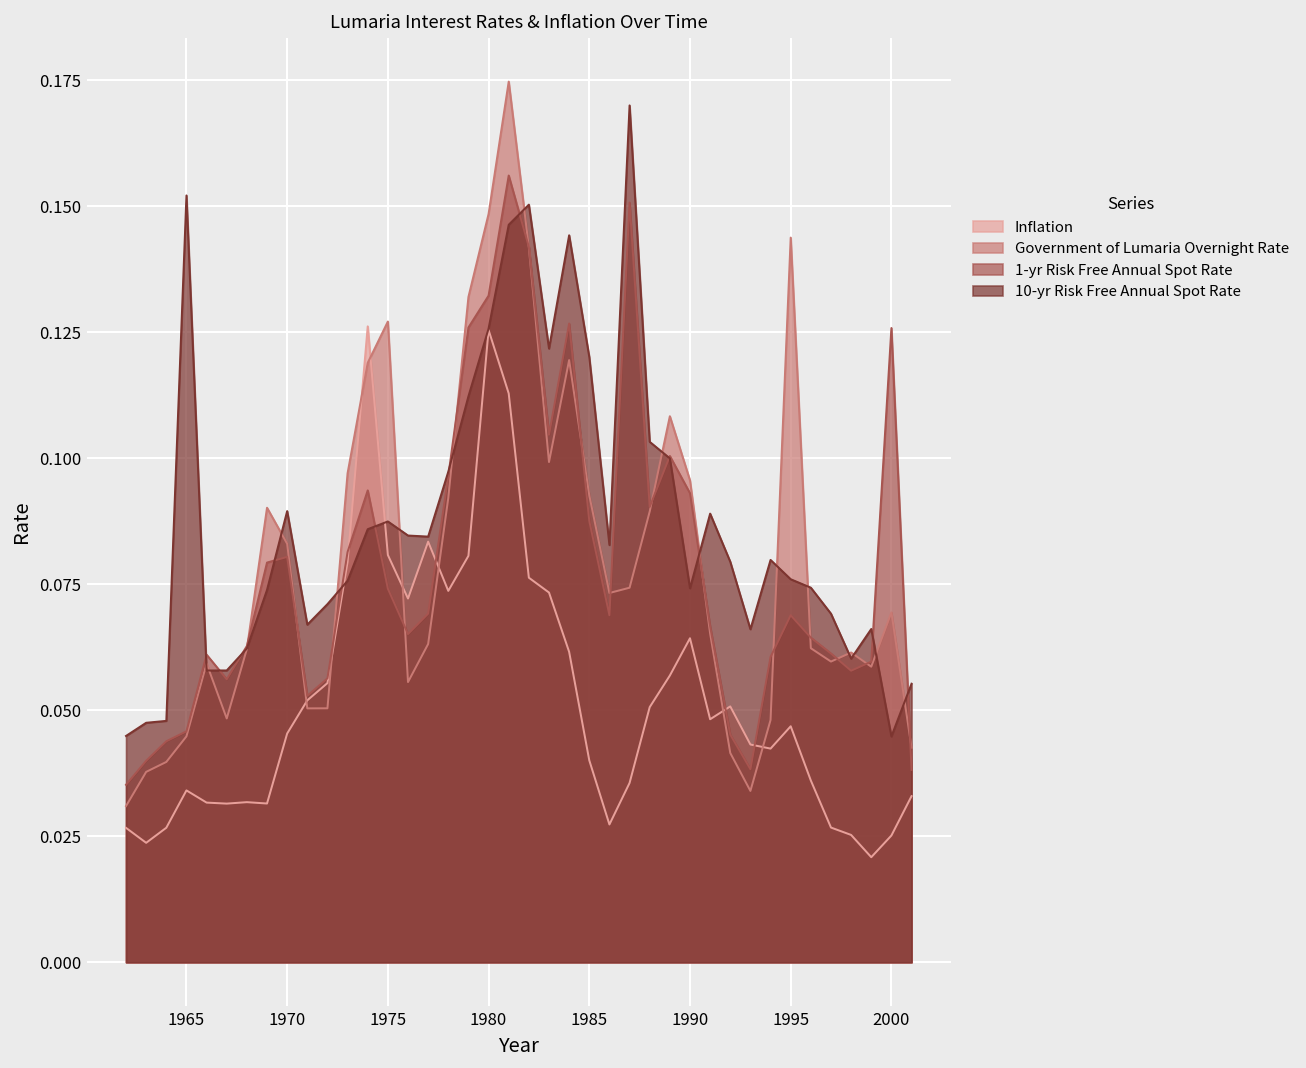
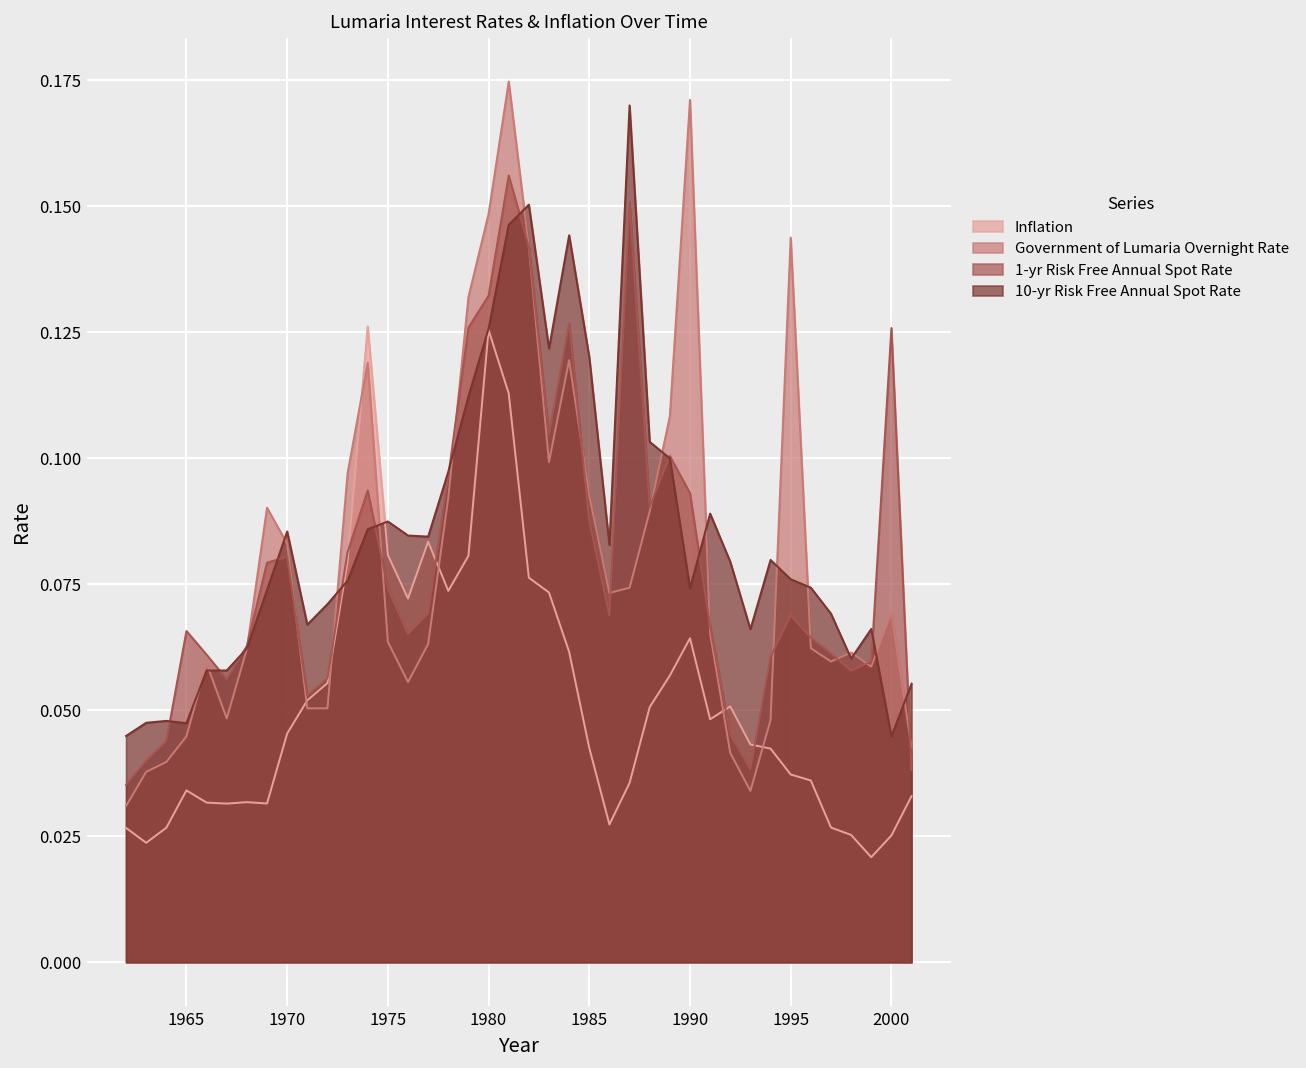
  {
    "Inflation": {
      "1965": 0.034,
      "1970": 0.045,
      "1975": 0.081,
-     "1985": 0.040,
+     "1985": 0.043,
      "1990": 0.064,
-     "1995": 0.047,
+     "1995": 0.037,
      "2000": 0.025
    },
    "Government of Lumaria Overnight Rate": {
      "1965": 0.045,
      "1970": 0.083,
-     "1975": 0.127,
+     "1975": 0.064,
      "1980": 0.148,
      "1985": 0.093,
-     "1990": 0.096,
+     "1990": 0.171,
      "1995": 0.144,
      "2000": 0.069
    },
    "1-yr Risk Free Annual Spot Rate": {
-     "1965": 0.046,
+     "1965": 0.066,
      "1970": 0.080,
      "1975": 0.074,
      "1980": 0.132,
      "1985": 0.088,
      "1990": 0.093,
      "1995": 0.069,
      "2000": 0.126
    },
    "10-yr Risk Free Annual Spot Rate": {
-     "1965": 0.152,
-     "1970": 0.090,
+     "1965": 0.047,
+     "1970": 0.085,
      "1975": 0.087,
      "1985": 0.120,
      "1990": 0.074,
      "1995": 0.076,
      "2000": 0.045
    }
  }
